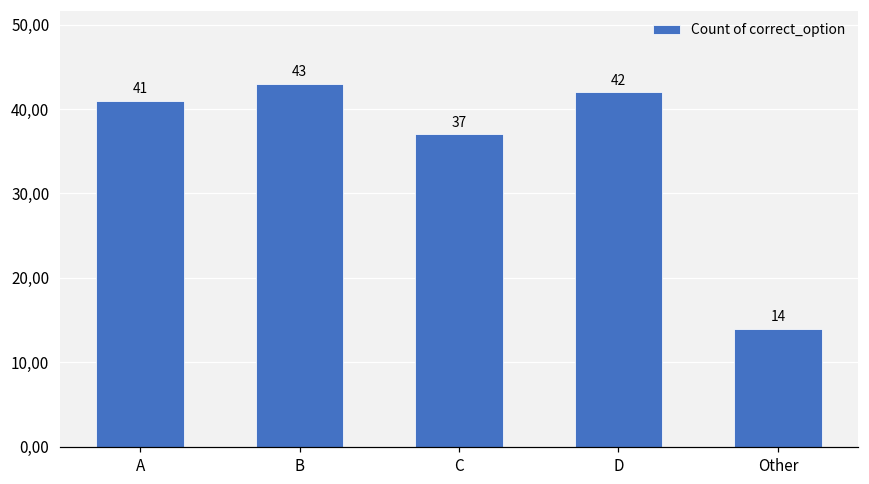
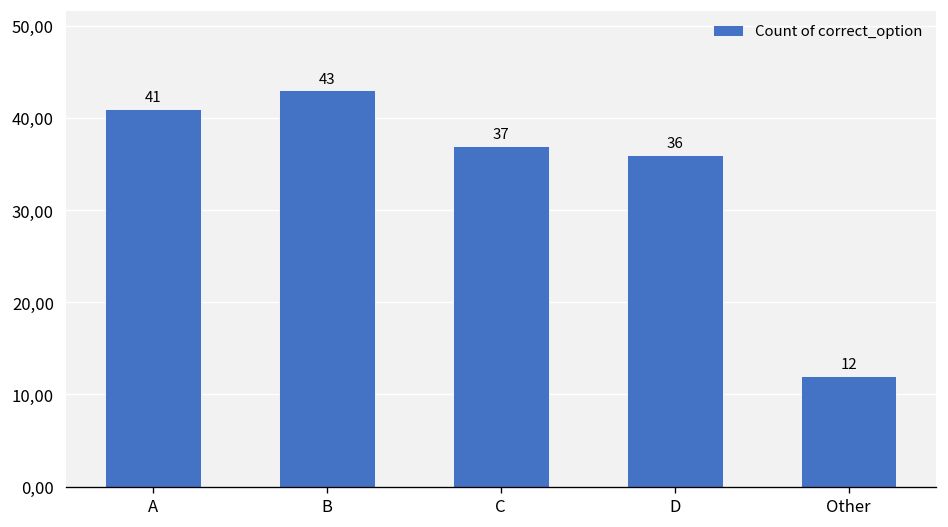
  {
    "A": 41,
    "B": 43,
    "C": 37,
-   "D": 42,
-   "Other": 14
+   "D": 36,
+   "Other": 12
  }
